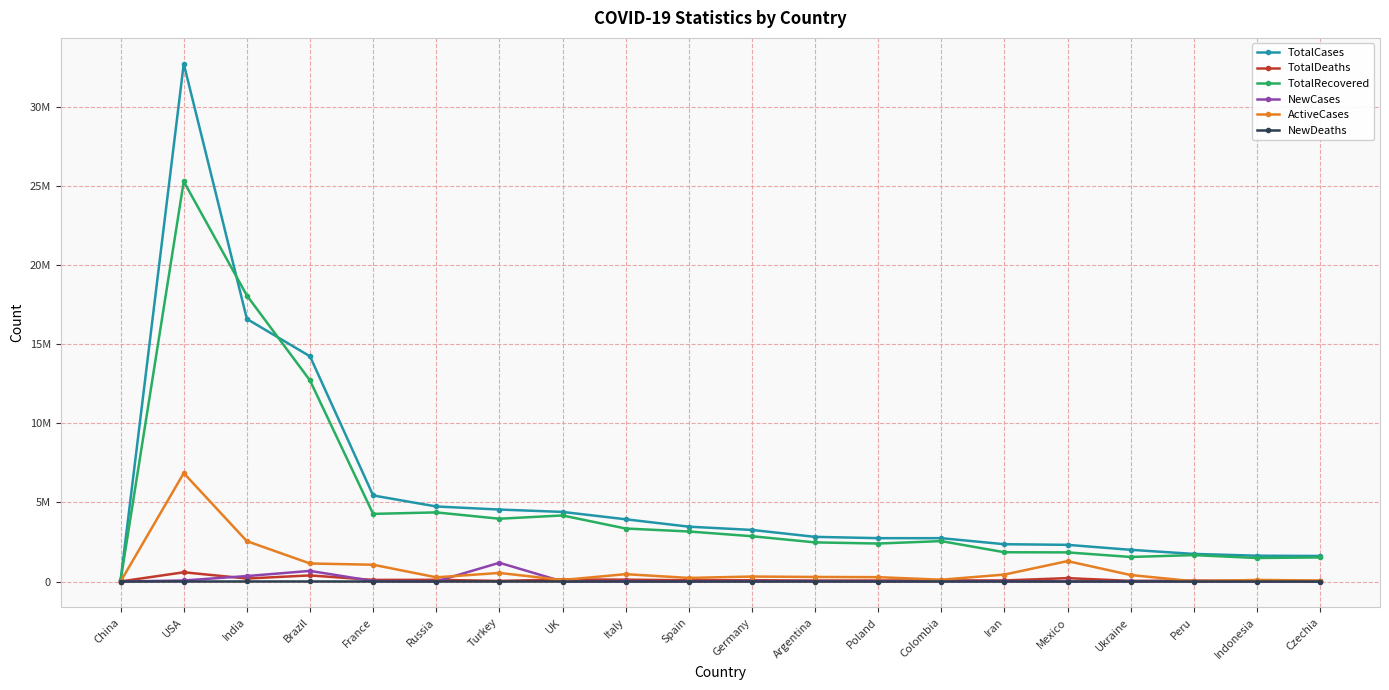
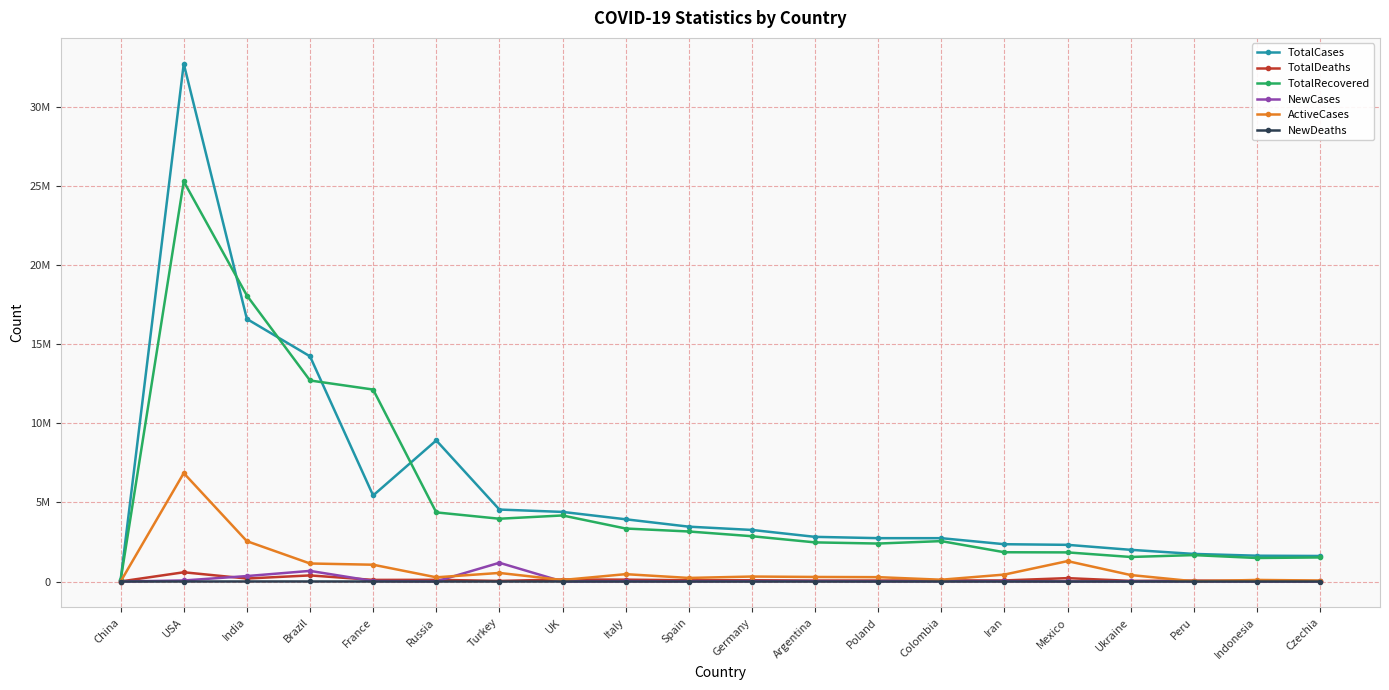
  {
    "TotalCases": {
      "USA": 32700000,
      "India": 16600000,
      "Brazil": 14200000,
      "France": 5400000,
-     "Russia": 4700000,
+     "Russia": 8900000,
      "Turkey": 4600000,
      "UK": 4400000,
      "Italy": 3900000,
      "Spain": 3500000,
      "Germany": 3300000,
      "Argentina": 2800000,
      "Poland": 2700000,
      "Colombia": 2700000,
      "Iran": 2400000,
      "Mexico": 2300000,
      "Ukraine": 2000000
    },
    "TotalDeaths": {
      "USA": 600000,
      "Brazil": 400000,
      "Mexico": 200000
    },
    "TotalRecovered": {
      "USA": 25300000,
      "India": 18100000,
      "Brazil": 12700000,
-     "France": 4300000,
+     "France": 12100000,
      "Russia": 4400000,
      "Turkey": 4000000,
      "UK": 4200000,
      "Italy": 3400000,
      "Spain": 3200000,
      "Germany": 2900000,
      "Argentina": 2500000,
      "Poland": 2400000,
      "Colombia": 2600000,
      "Iran": 1900000,
      "Mexico": 1800000,
      "Ukraine": 1600000
    },
    "NewCases": {
      "Brazil": 700000,
      "Turkey": 1200000
    },
    "ActiveCases": {
      "USA": 6900000,
      "India": 2600000,
      "Brazil": 1100000,
      "France": 1100000,
      "Turkey": 500000,
      "Italy": 500000,
      "Germany": 300000,
      "Argentina": 300000,
      "Poland": 300000,
      "Iran": 400000,
      "Mexico": 1300000,
      "Ukraine": 400000
    },
    "NewDeaths": {
      "India": 0,
      "Brazil": 0
    }
  }
